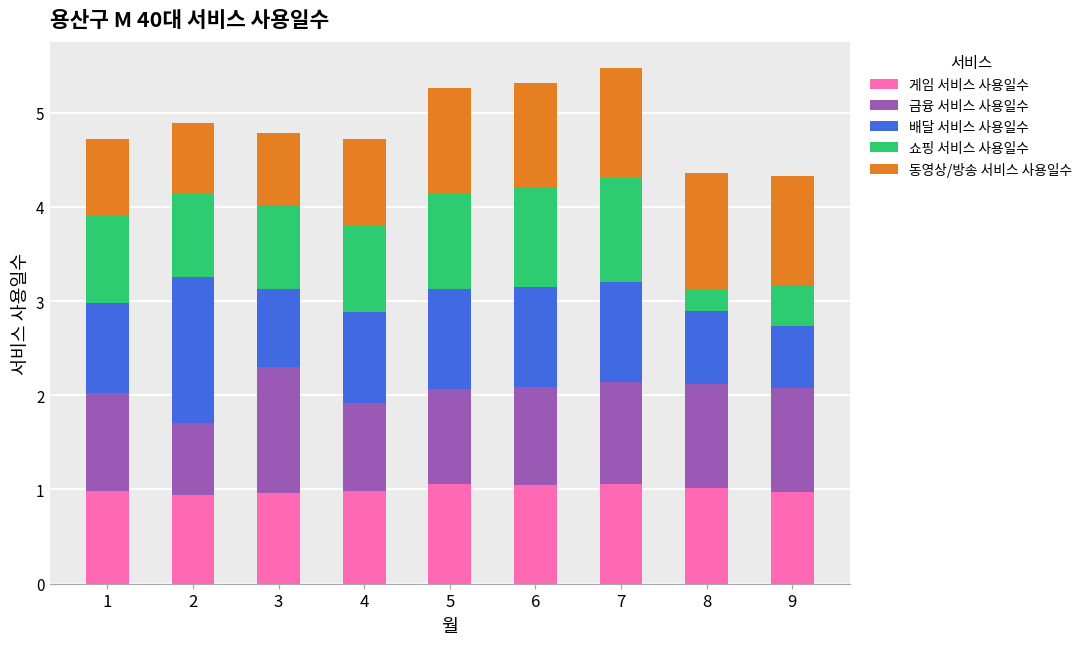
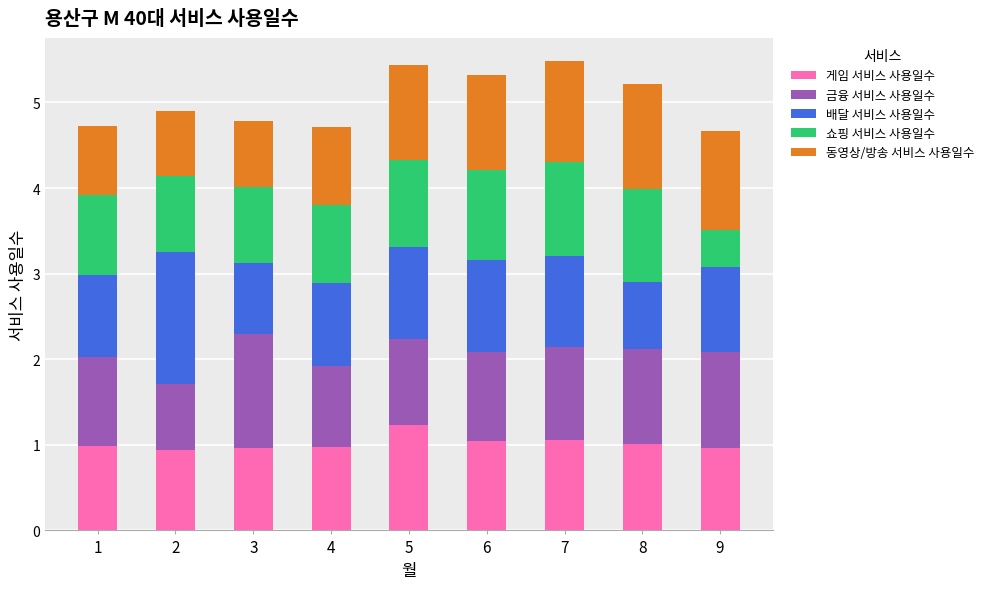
  {
    "게임 서비스 사용일수": {
      "1": 1.0,
      "2": 0.9,
      "3": 1.0,
      "4": 1.0,
-     "5": 1.1,
+     "5": 1.2,
      "6": 1.0,
      "7": 1.1,
      "8": 1.0,
      "9": 1.0
    },
    "금융 서비스 사용일수": {
      "1": 1.0,
      "2": 0.8,
      "3": 1.3,
      "4": 0.9,
      "5": 1.0,
      "6": 1.0,
      "7": 1.1,
      "8": 1.1,
      "9": 1.1
    },
    "배달 서비스 사용일수": {
      "1": 1.0,
      "2": 1.5,
      "3": 0.8,
      "4": 1.0,
      "5": 1.1,
      "6": 1.1,
      "7": 1.1,
      "8": 0.8,
-     "9": 0.7
+     "9": 1.0
    },
    "쇼핑 서비스 사용일수": {
      "1": 0.9,
      "2": 0.9,
      "3": 0.9,
      "4": 0.9,
      "5": 1.0,
      "6": 1.1,
      "7": 1.1,
-     "8": 0.2,
+     "8": 1.1,
      "9": 0.4
    },
    "동영상/방송 서비스 사용일수": {
      "1": 0.8,
      "2": 0.8,
      "3": 0.8,
      "4": 0.9,
      "5": 1.1,
      "6": 1.1,
      "7": 1.2,
      "8": 1.2,
      "9": 1.2
    }
  }
